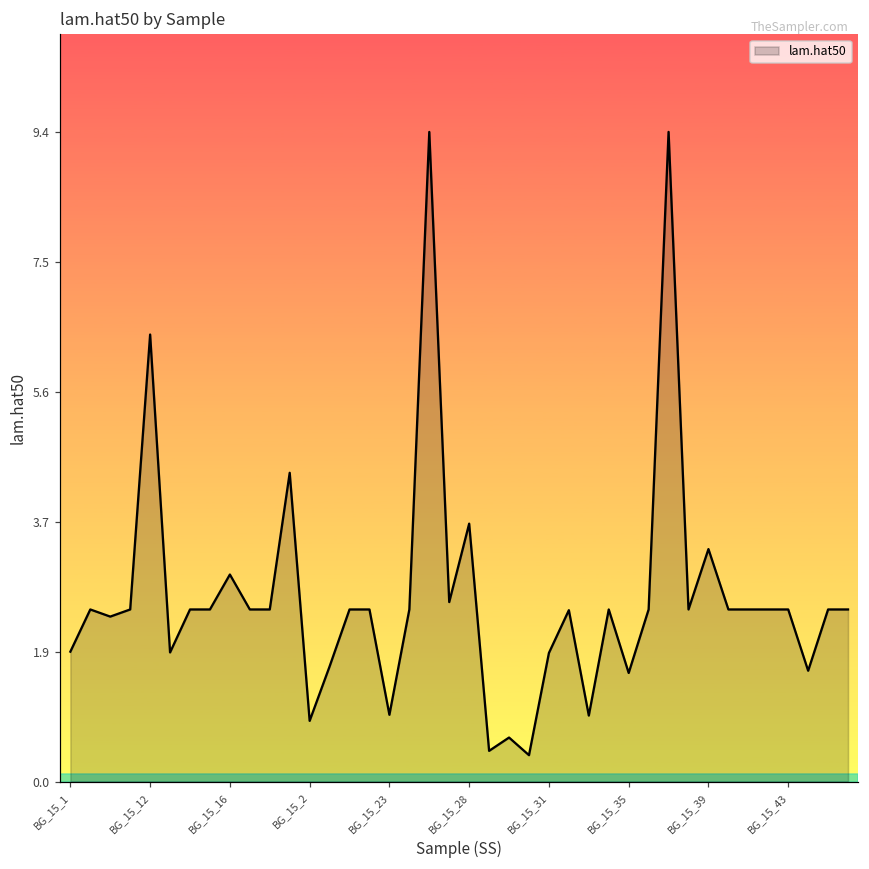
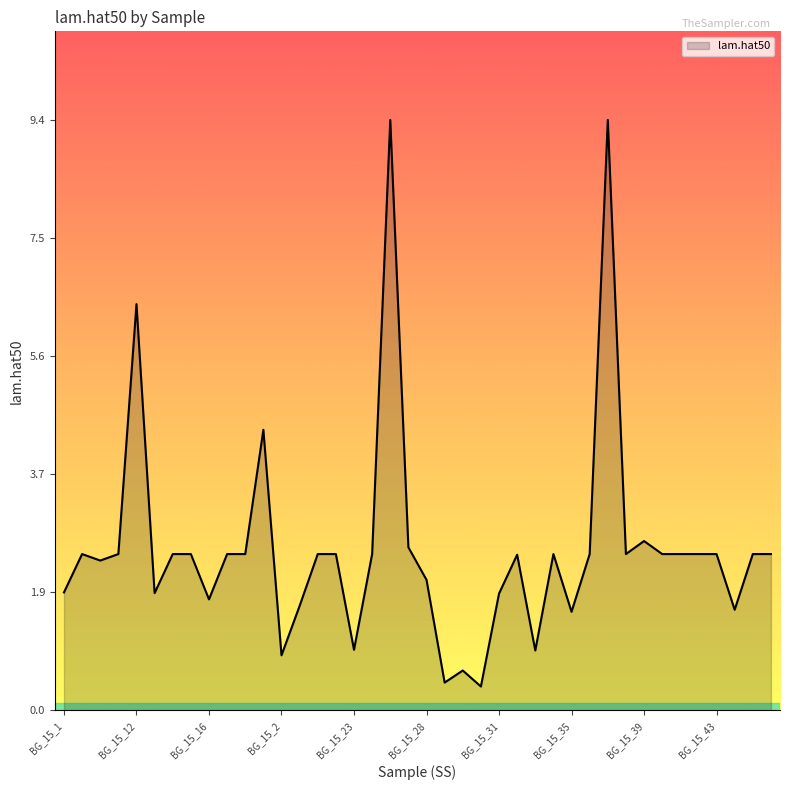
  {
    "BG_15_1": 1.9,
    "BG_15_12": 6.4,
-   "BG_15_16": 3.0,
+   "BG_15_16": 1.8,
    "BG_15_2": 0.9,
    "BG_15_23": 1.0,
-   "BG_15_28": 3.7,
+   "BG_15_28": 2.1,
    "BG_15_31": 1.9,
    "BG_15_35": 1.6,
-   "BG_15_39": 3.3,
+   "BG_15_39": 2.7,
    "BG_15_43": 2.5
  }
